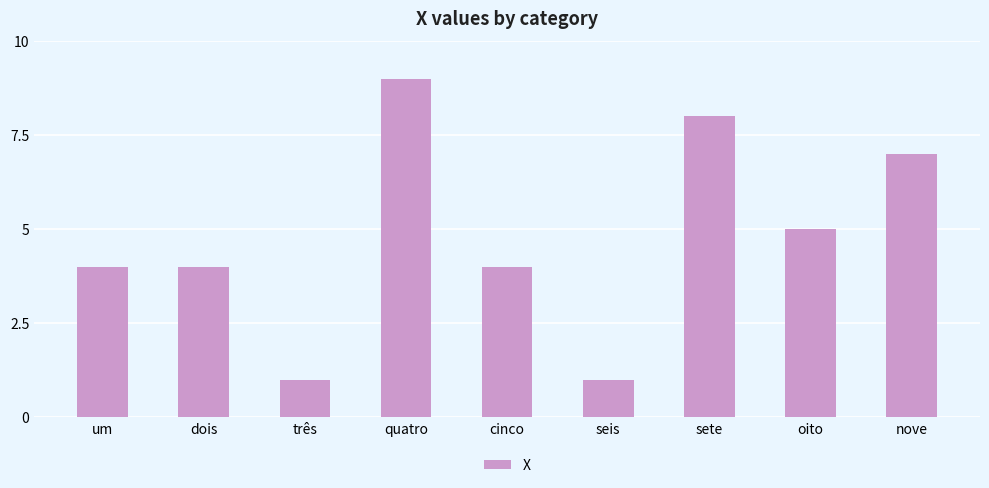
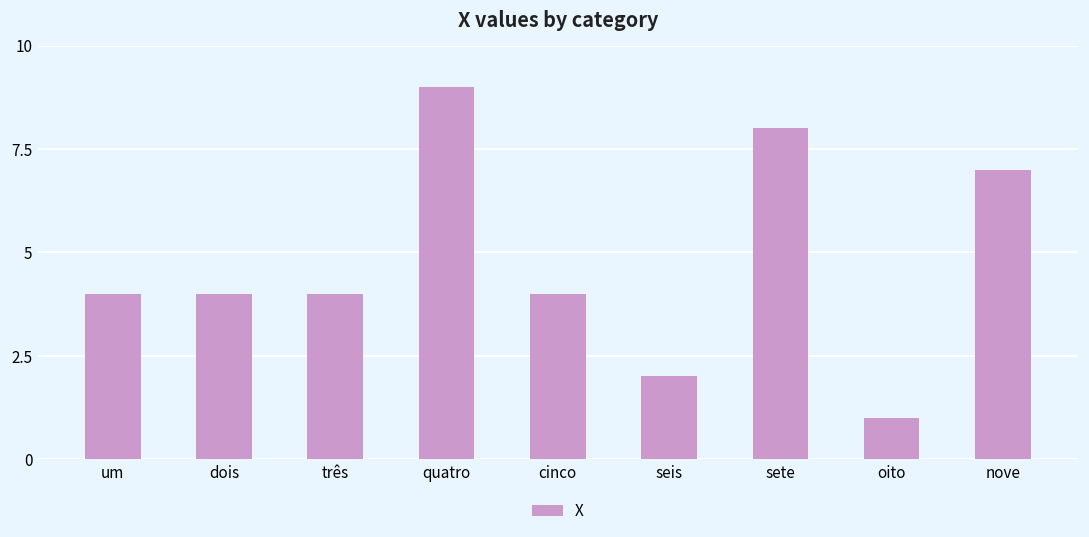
  {
    "um": 4,
    "dois": 4,
-   "três": 1,
+   "três": 4,
    "quatro": 9,
    "cinco": 4,
-   "seis": 1,
+   "seis": 2,
    "sete": 8,
-   "oito": 5,
+   "oito": 1,
    "nove": 7
  }
